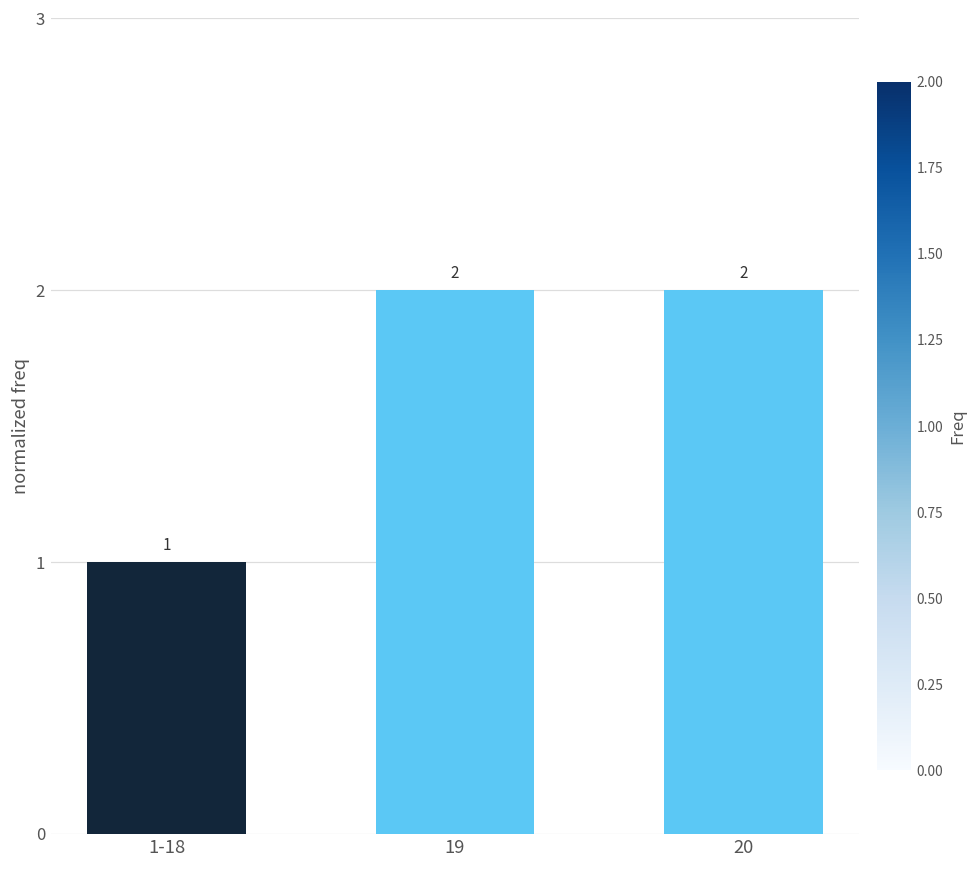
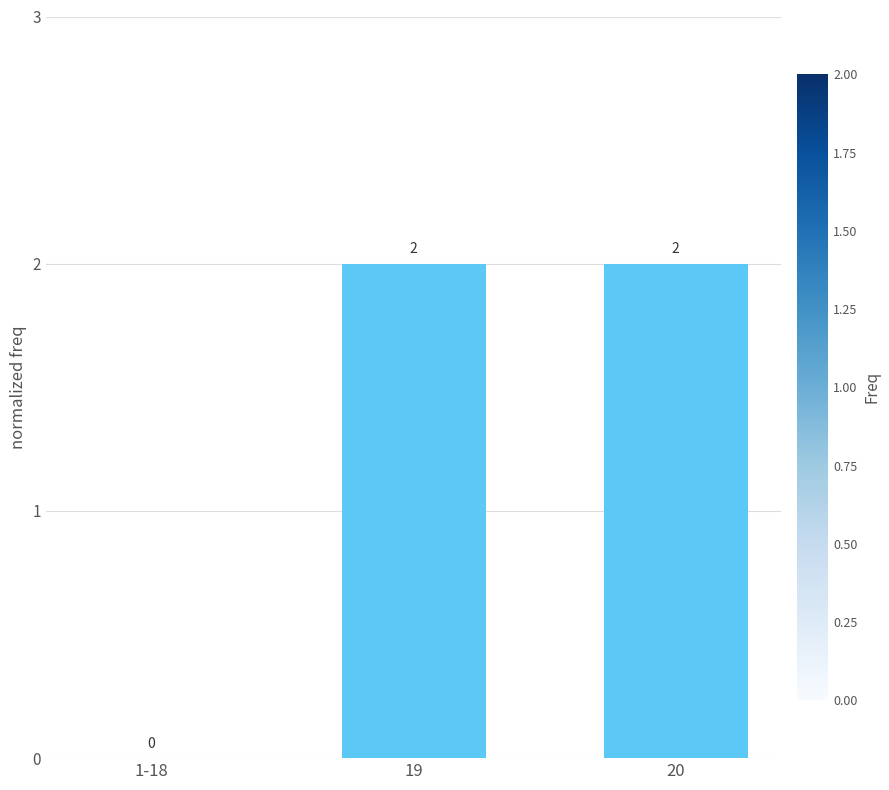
  {
-   "1-18": 1,
+   "1-18": 0,
    "19": 2,
    "20": 2
  }
